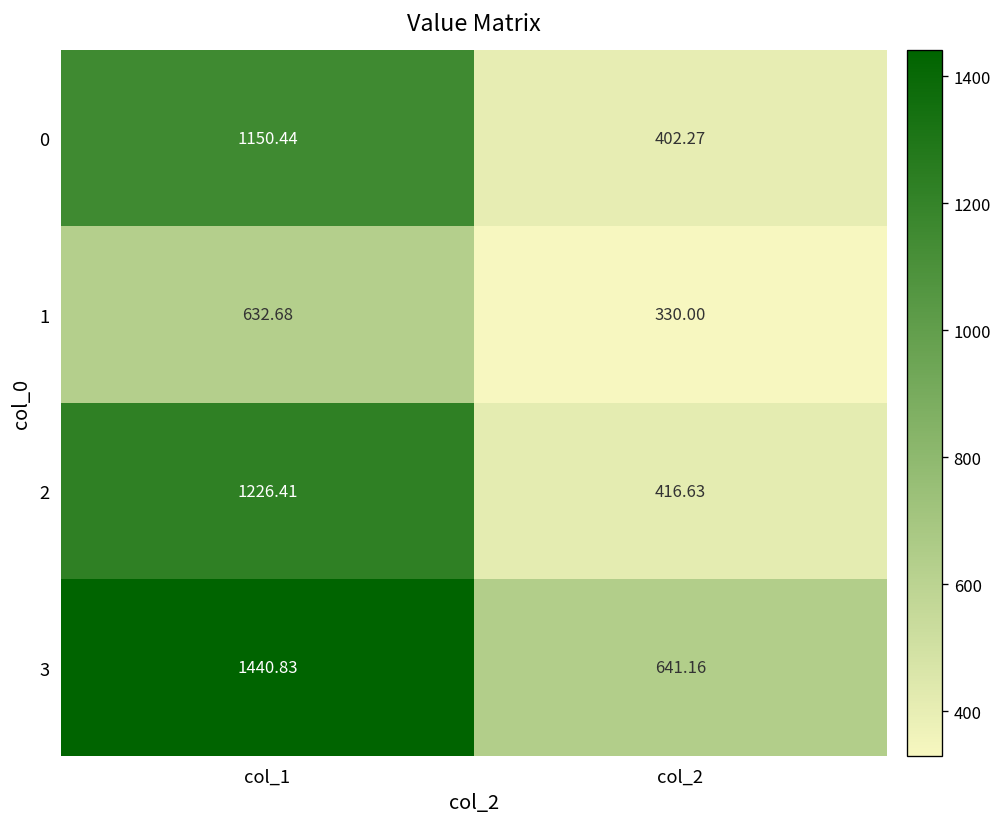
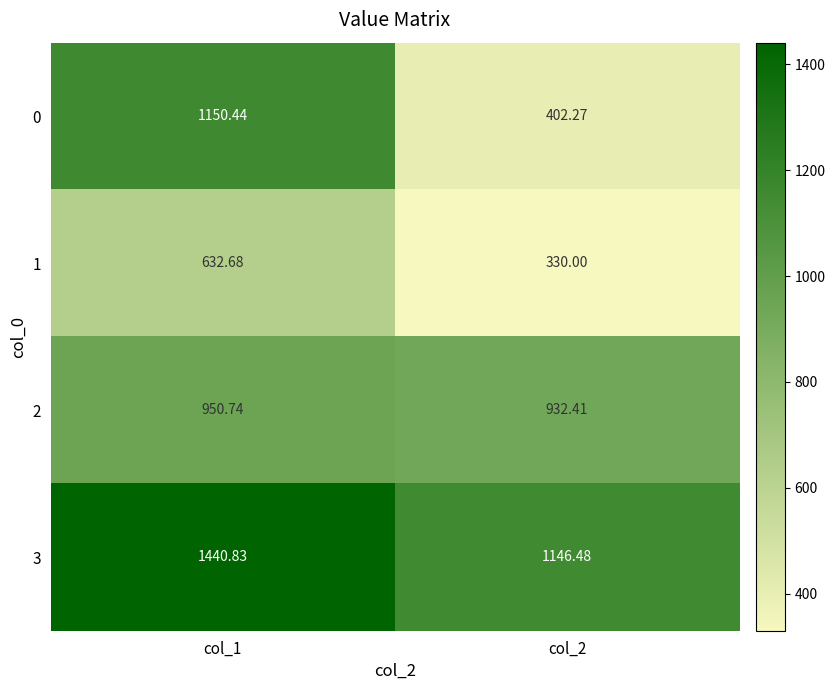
  {
    "0": {
      "col_1": 1150.44,
      "col_2": 402.27
    },
    "1": {
      "col_1": 632.68,
      "col_2": 330.00
    },
    "2": {
-     "col_1": 1226.41,
-     "col_2": 416.63
+     "col_1": 950.74,
+     "col_2": 932.41
    },
    "3": {
      "col_1": 1440.83,
-     "col_2": 641.16
+     "col_2": 1146.48
    }
  }
